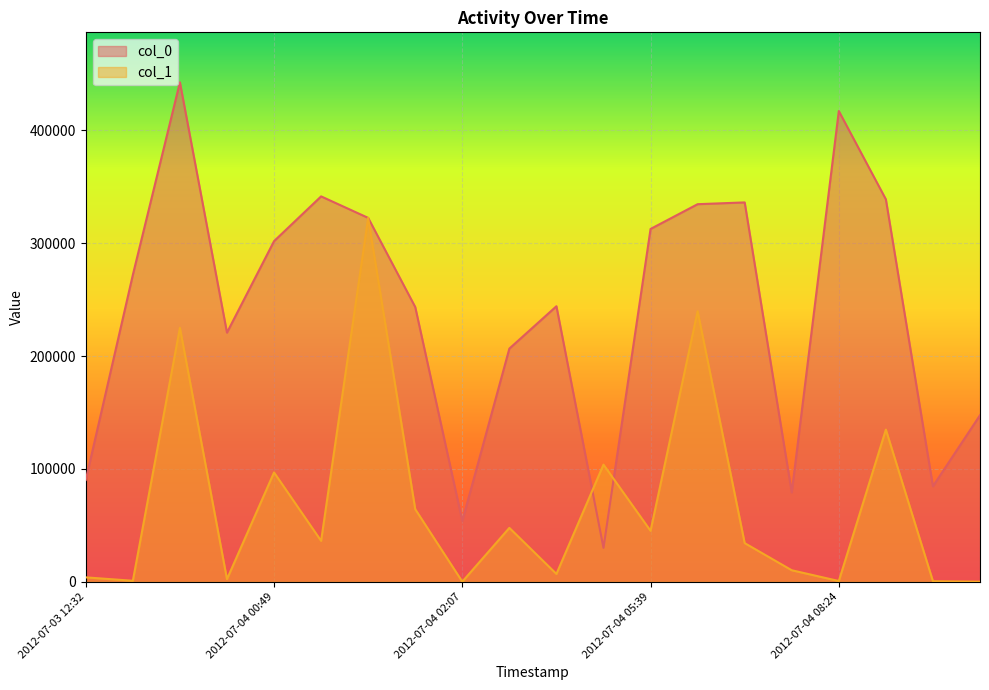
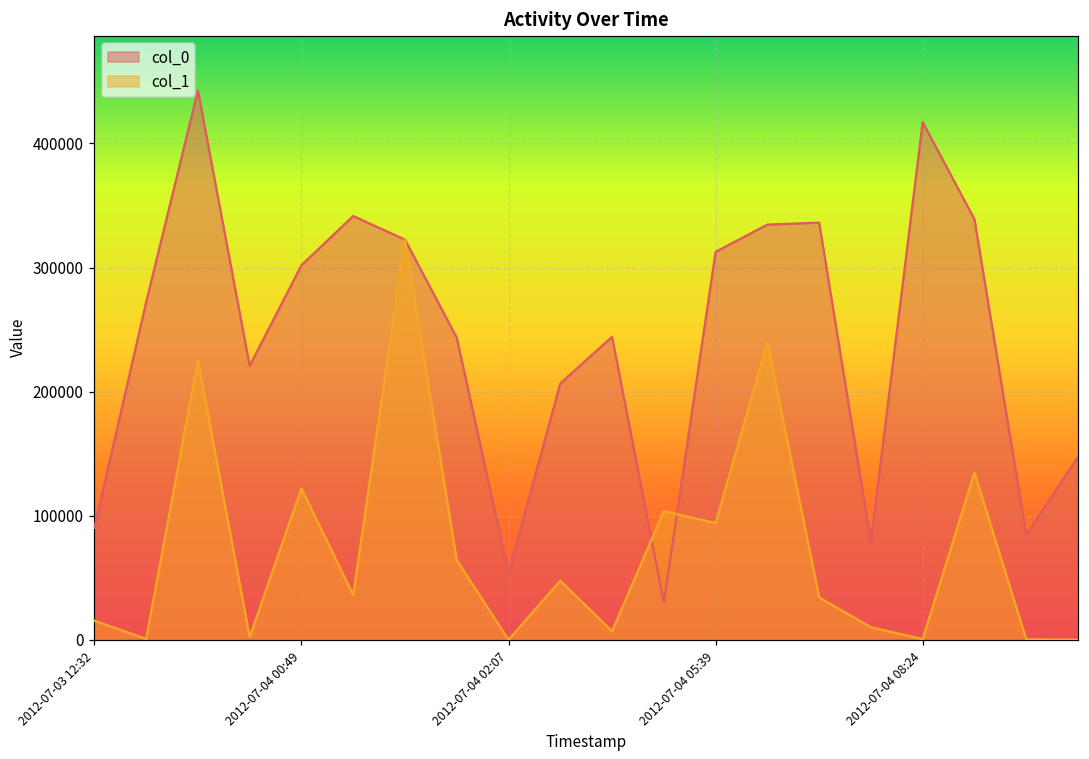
  {
    "col_0": {
      "2012-07-03 12:32": 90000,
      "2012-07-04 00:49": 302000,
      "2012-07-04 02:07": 54000,
      "2012-07-04 05:39": 313000,
      "2012-07-04 08:24": 417000
    },
    "col_1": {
-     "2012-07-03 12:32": 4000,
-     "2012-07-04 00:49": 97000,
+     "2012-07-03 12:32": 15000,
+     "2012-07-04 00:49": 122000,
      "2012-07-04 02:07": 0,
-     "2012-07-04 05:39": 45000,
+     "2012-07-04 05:39": 94000,
      "2012-07-04 08:24": 1000
    }
  }
